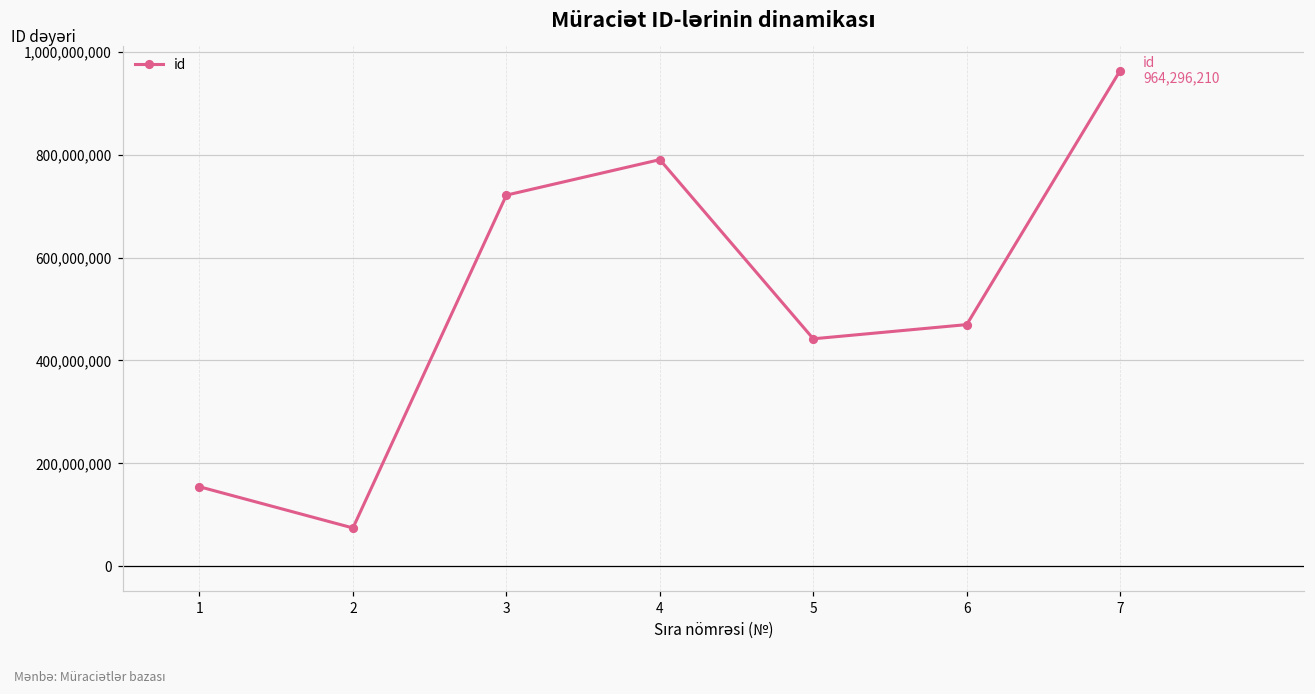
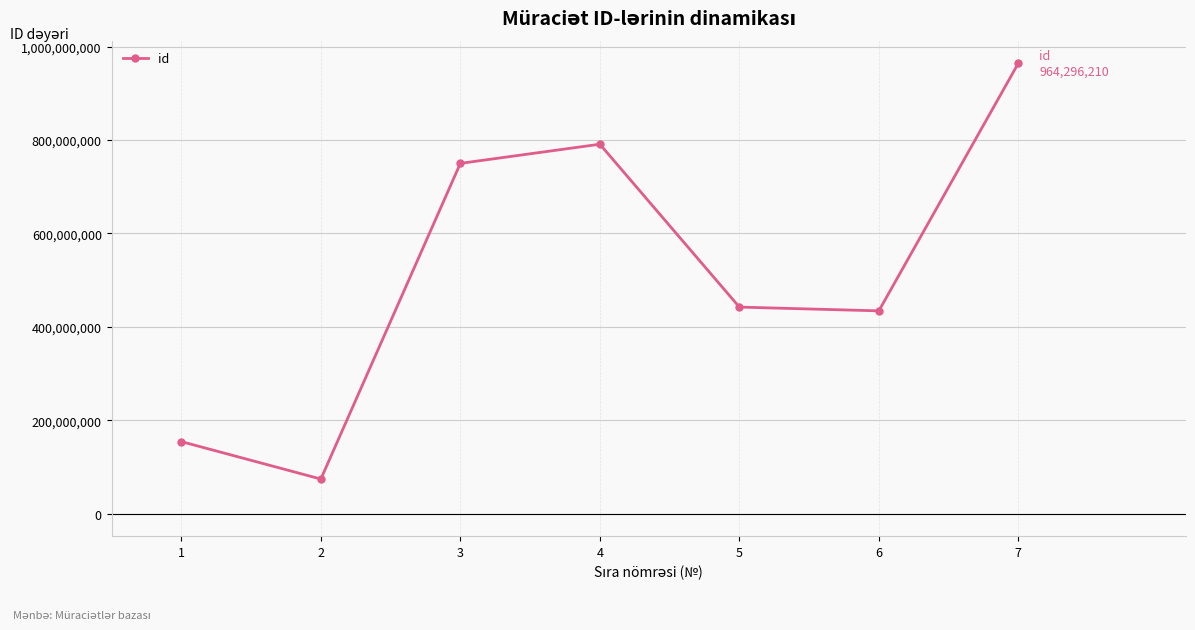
  {
    "1": "150,000,000",
    "2": "70,000,000",
-   "3": "720,000,000",
+   "3": "750,000,000",
    "4": "790,000,000",
    "5": "440,000,000",
-   "6": "470,000,000"
+   "6": "430,000,000"
  }
